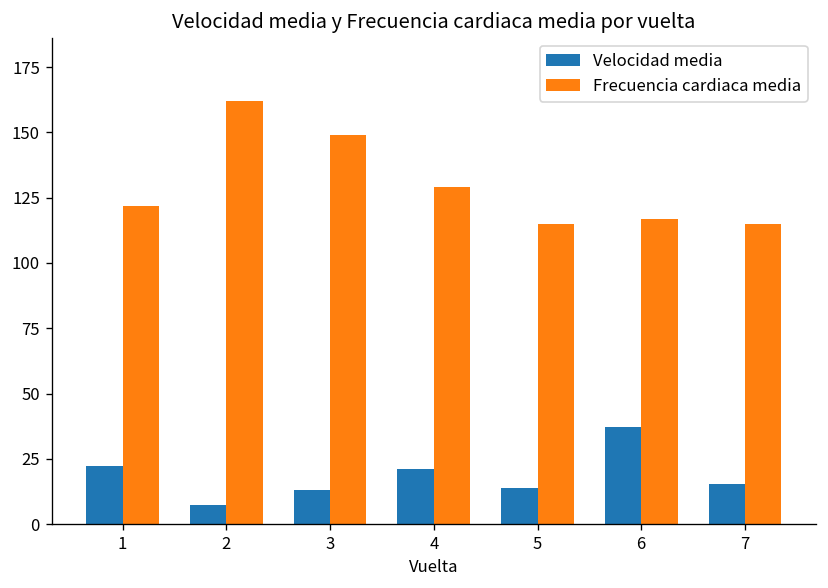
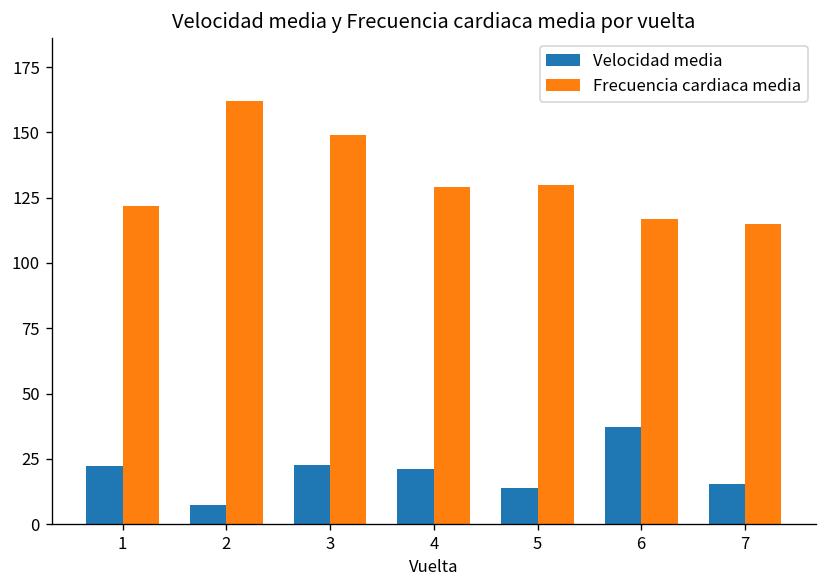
  {
    "Velocidad media": {
      "1": 22,
      "2": 7,
-     "3": 13,
+     "3": 23,
      "4": 21,
      "5": 14,
      "6": 37,
      "7": 15
    },
    "Frecuencia cardiaca media": {
      "1": 122,
      "2": 162,
      "3": 149,
      "4": 129,
-     "5": 115,
+     "5": 130,
      "6": 117,
      "7": 115
    }
  }
